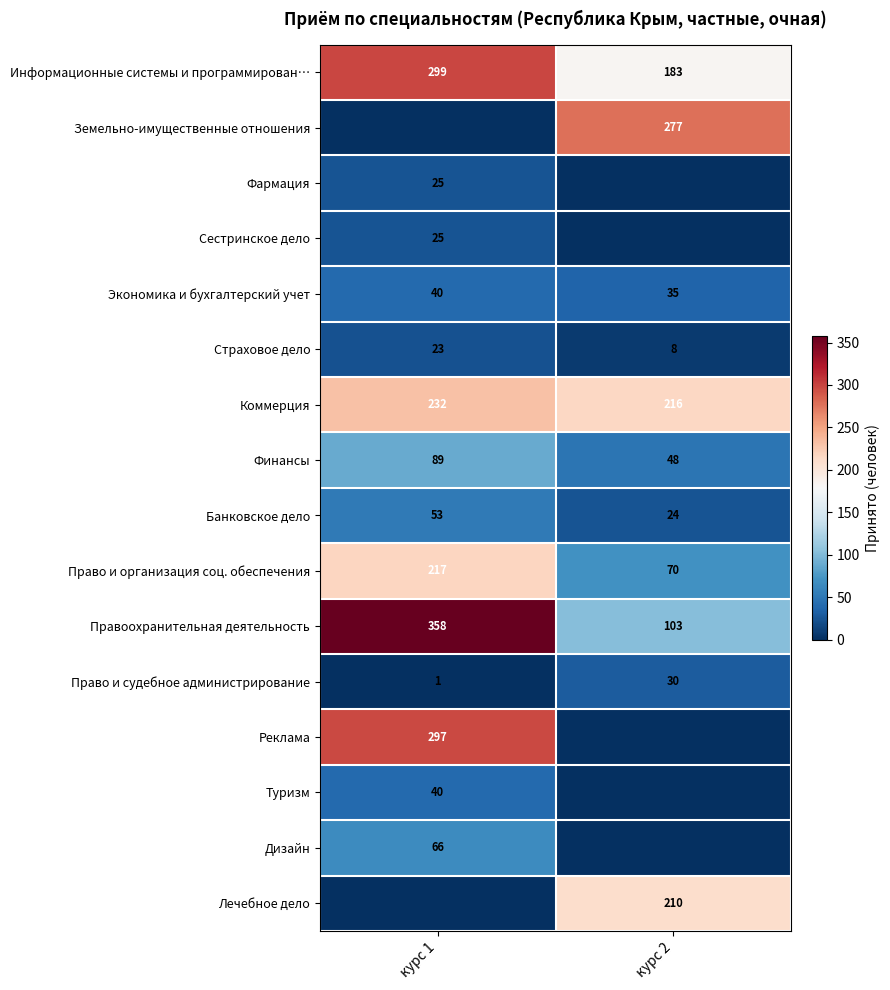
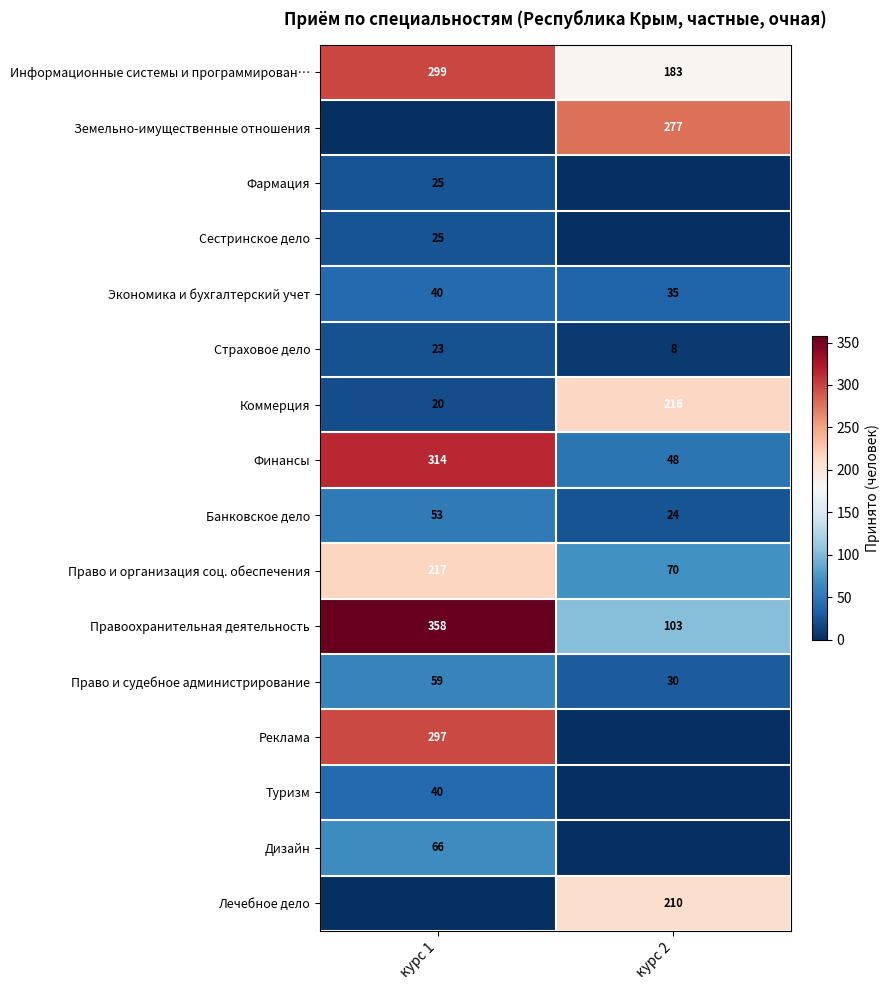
  {
    "Информационные системы и программирован…": {
      "курс 1": 299,
      "курс 2": 183
    },
    "Земельно-имущественные отношения": {
      "курс 2": 277
    },
    "Фармация": {
      "курс 1": 25
    },
    "Сестринское дело": {
      "курс 1": 25
    },
    "Экономика и бухгалтерский учет": {
      "курс 1": 40,
      "курс 2": 35
    },
    "Страховое дело": {
      "курс 1": 23,
      "курс 2": 8
    },
    "Коммерция": {
-     "курс 1": 232,
+     "курс 1": 20,
      "курс 2": 216
    },
    "Финансы": {
-     "курс 1": 89,
+     "курс 1": 314,
      "курс 2": 48
    },
    "Банковское дело": {
      "курс 1": 53,
      "курс 2": 24
    },
    "Право и организация соц. обеспечения": {
      "курс 1": 217,
      "курс 2": 70
    },
    "Правоохранительная деятельность": {
      "курс 1": 358,
      "курс 2": 103
    },
    "Право и судебное администрирование": {
-     "курс 1": 1,
+     "курс 1": 59,
      "курс 2": 30
    },
    "Реклама": {
      "курс 1": 297
    },
    "Туризм": {
      "курс 1": 40
    },
    "Дизайн": {
      "курс 1": 66
    },
    "Лечебное дело": {
      "курс 2": 210
    }
  }
